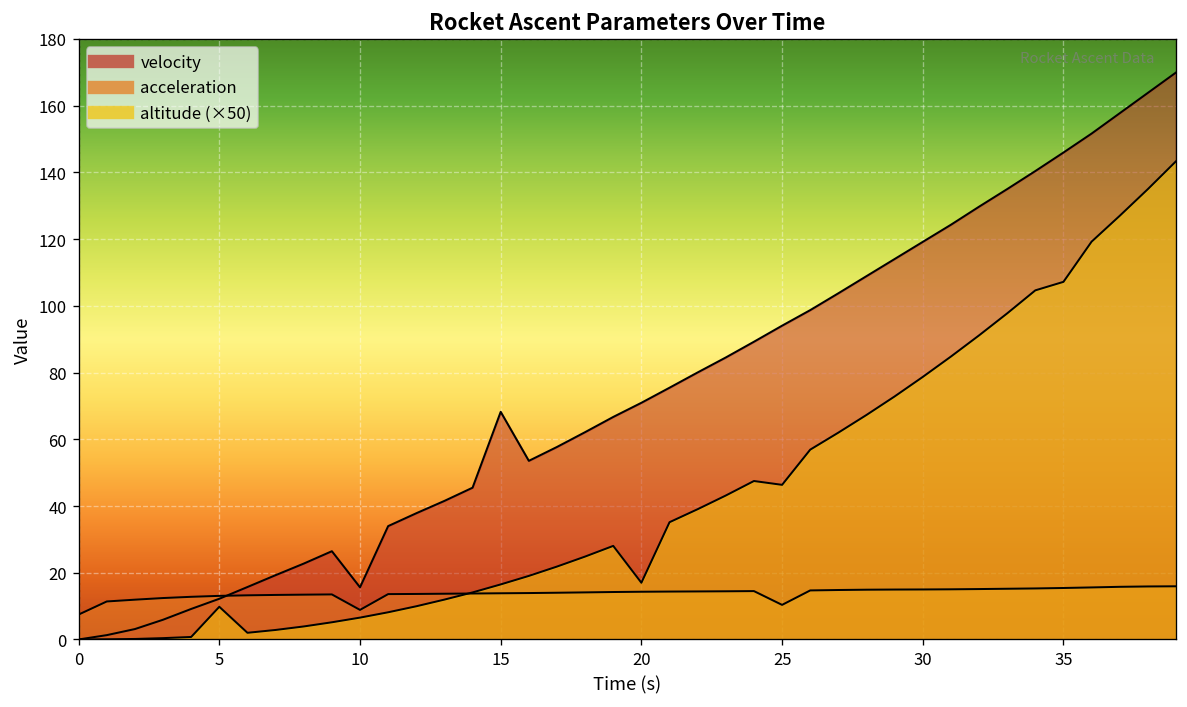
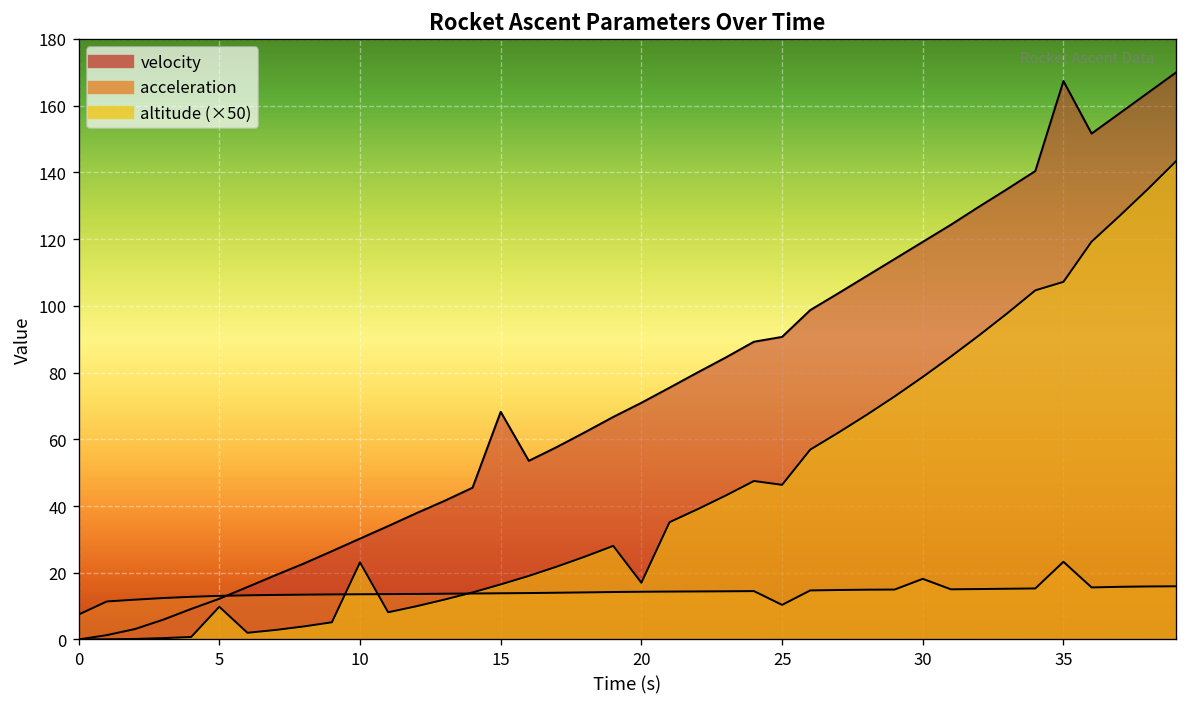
  {
    "velocity": {
-     "10": 16,
+     "10": 30,
      "15": 68,
      "20": 71,
-     "25": 94,
+     "25": 91,
      "30": 119,
-     "35": 146
+     "35": 167
    },
    "acceleration": {
      "0": 7,
-     "10": 9,
+     "10": 14,
      "15": 14,
      "20": 14,
      "25": 10,
-     "30": 15,
-     "35": 15
+     "30": 18,
+     "35": 23
    },
    "altitude (×50)": {
      "5": 10,
-     "10": 7,
+     "10": 23,
      "15": 17,
      "20": 17,
      "25": 46,
      "30": 79,
      "35": 107
    }
  }
